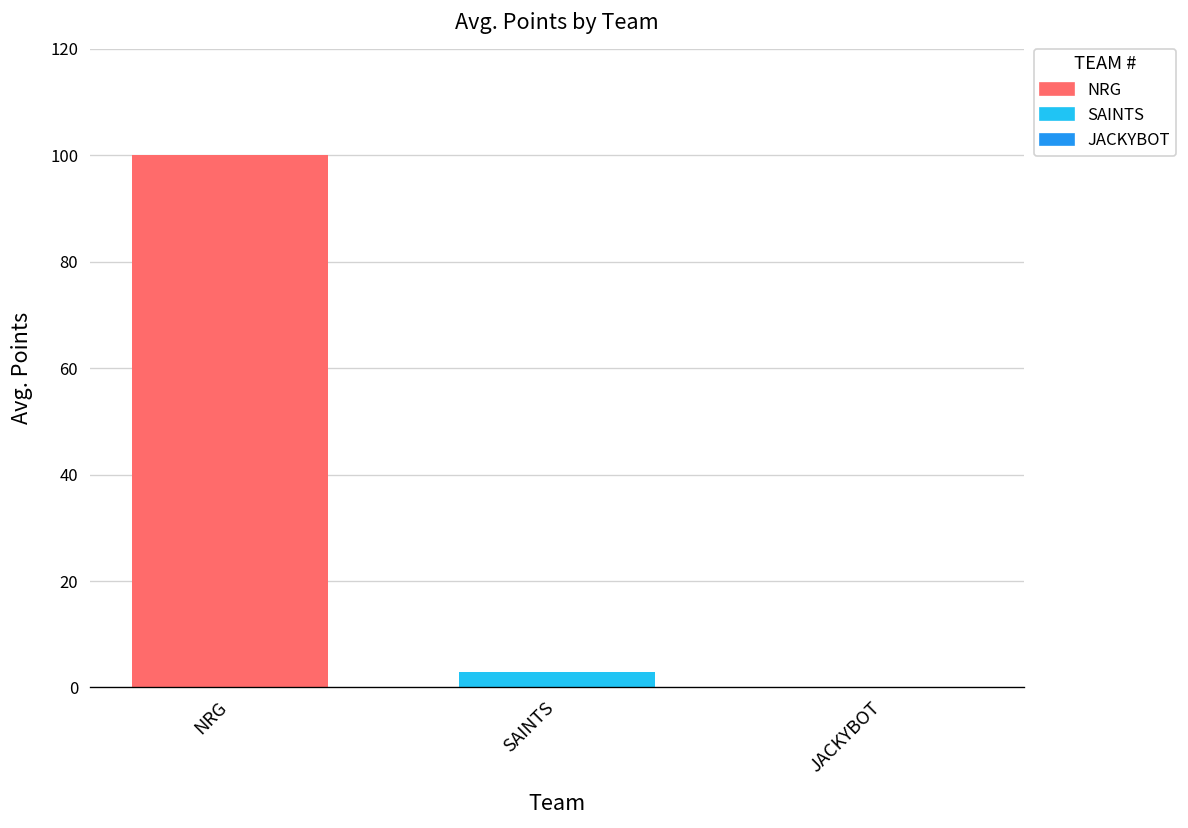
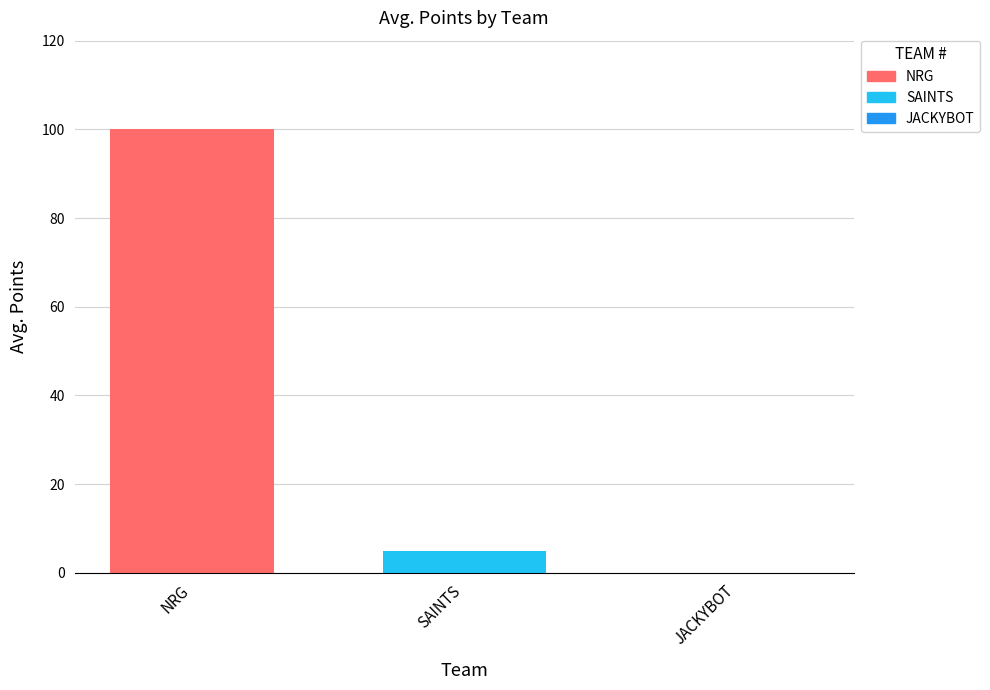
  {
    "NRG": 100,
-   "SAINTS": 3,
+   "SAINTS": 5,
    "JACKYBOT": 0
  }
